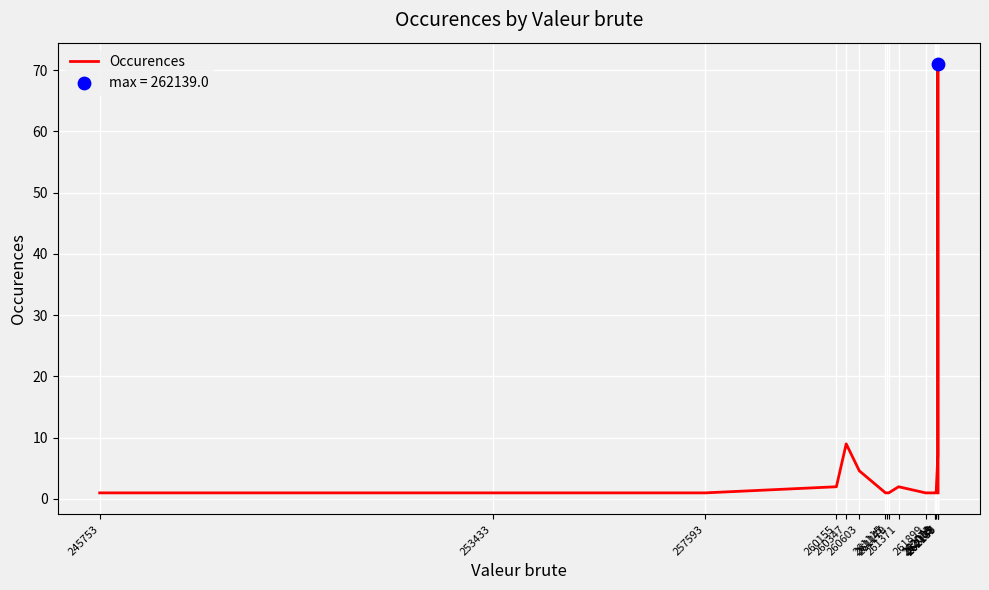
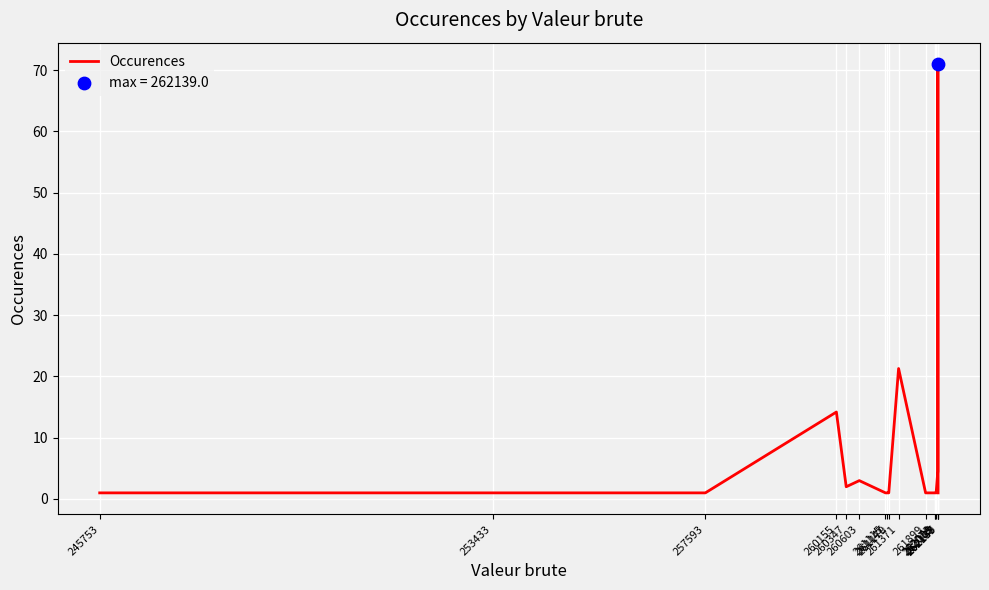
  {
    "Occurences": {
      "245753": 1,
      "253433": 1,
      "257593": 1,
-     "260155": 2,
-     "260347": 9,
-     "260603": 5,
+     "260155": 14,
+     "260347": 2,
+     "260603": 3,
      "261115": 1,
      "261147": 1,
      "261179": 1,
-     "261371": 2,
+     "261371": 21,
      "261899": 1,
      "262073": 1,
      "262089": 1,
      "262105": 1,
-     "262137": 7,
+     "262137": 5,
      "262143": 1
    }
  }
